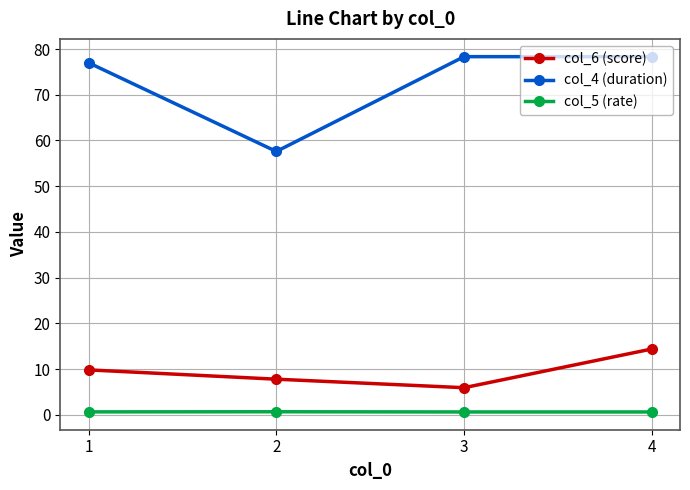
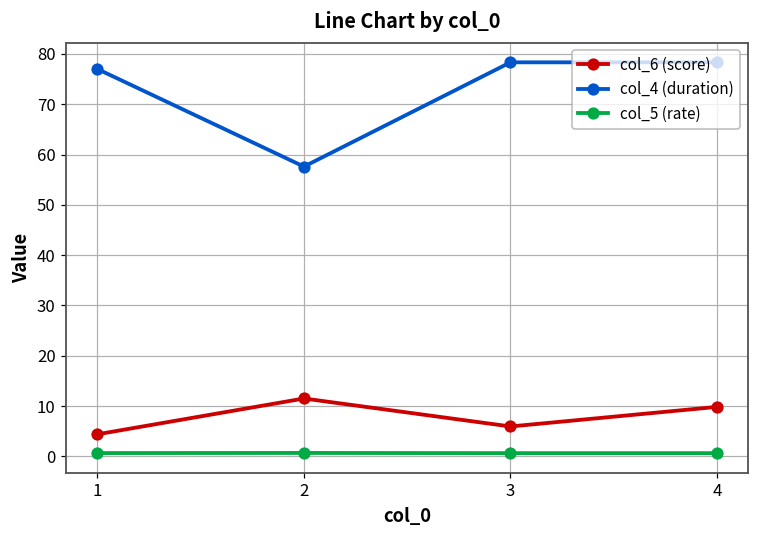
  {
    "col_6 (score)": {
-     "1": 10,
-     "2": 8,
+     "1": 4,
+     "2": 12,
      "3": 6,
-     "4": 14
+     "4": 10
    },
    "col_4 (duration)": {
      "1": 77,
      "2": 58,
      "3": 78
    },
    "col_5 (rate)": {
      "1": 1,
      "2": 1,
      "3": 1,
      "4": 1
    }
  }
